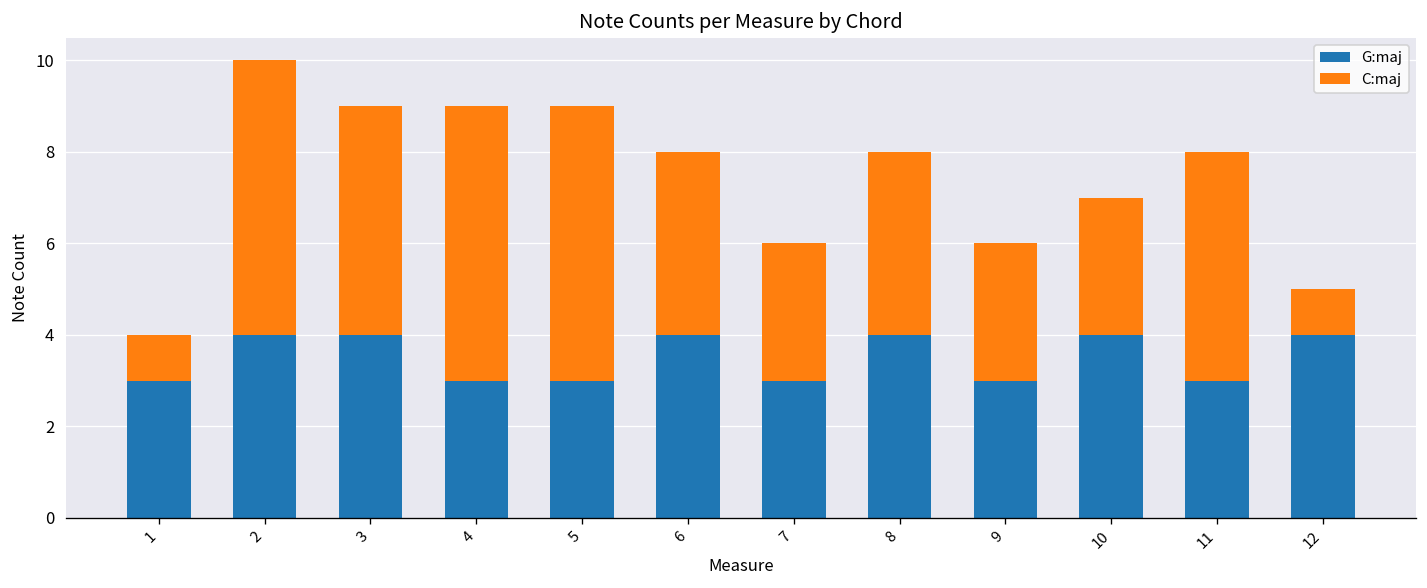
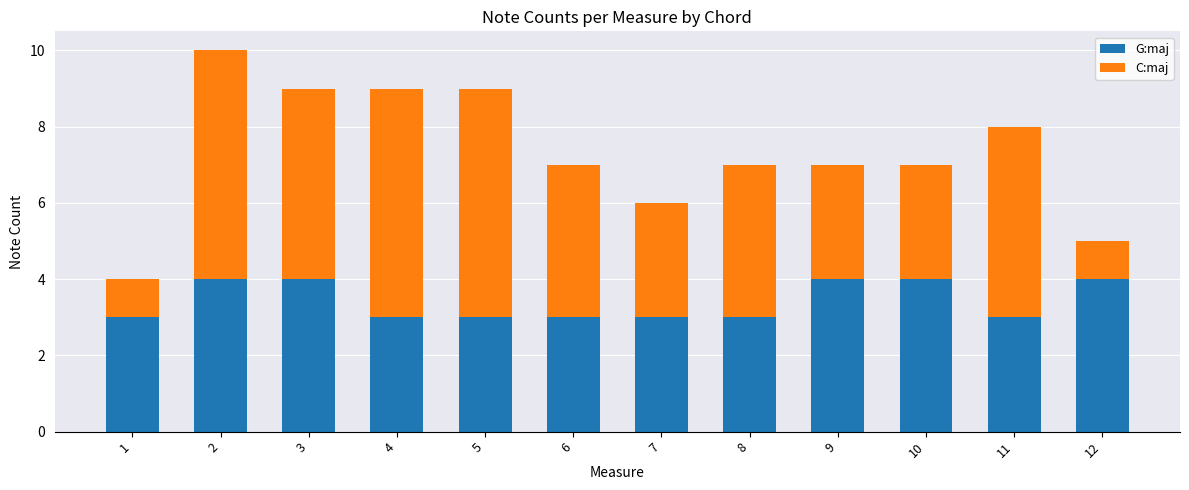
  {
    "G:maj": {
      "1": 3,
      "2": 4,
      "3": 4,
      "4": 3,
      "5": 3,
-     "6": 4,
+     "6": 3,
      "7": 3,
-     "8": 4,
-     "9": 3,
+     "8": 3,
+     "9": 4,
      "10": 4,
      "11": 3,
      "12": 4
    },
    "C:maj": {
      "1": 1,
      "2": 6,
      "3": 5,
      "4": 6,
      "5": 6,
      "6": 4,
      "7": 3,
      "8": 4,
      "9": 3,
      "10": 3,
      "11": 5,
      "12": 1
    }
  }
